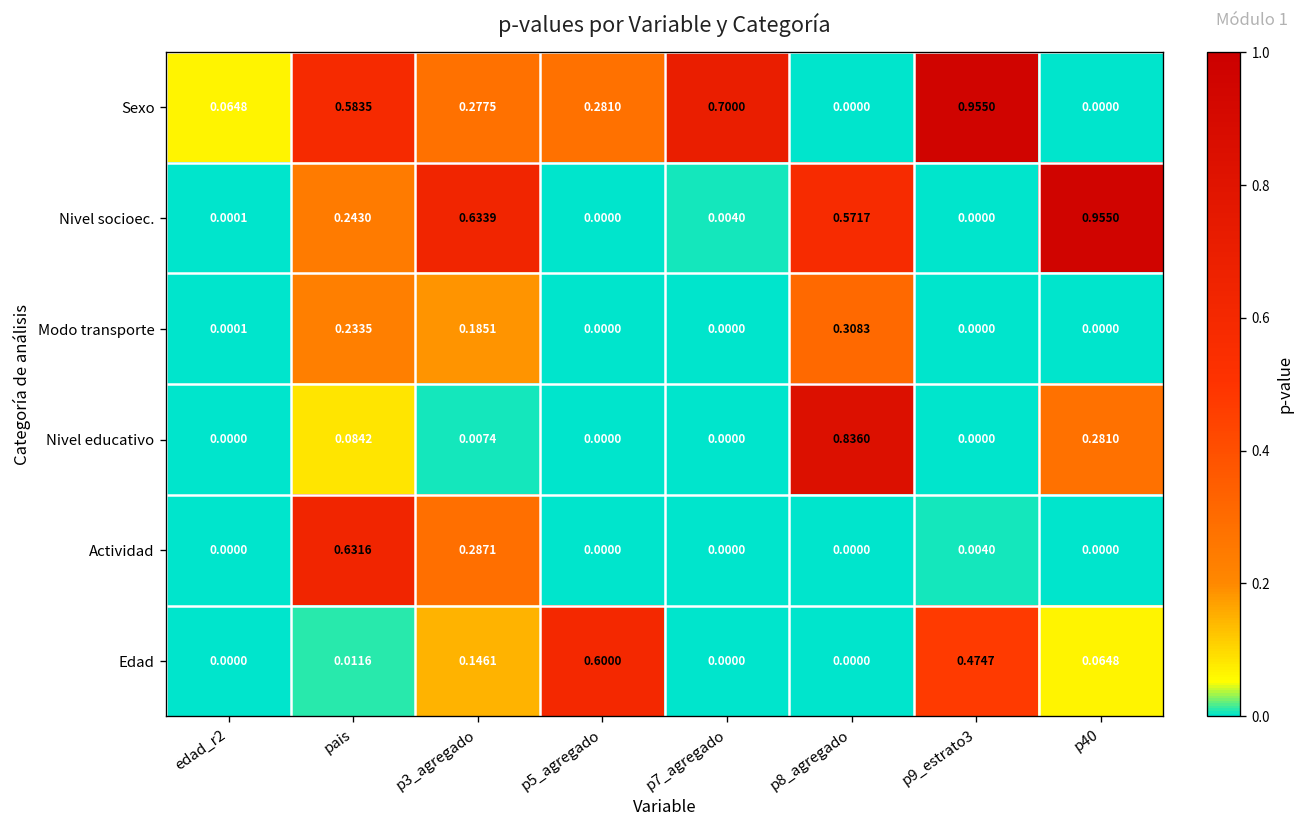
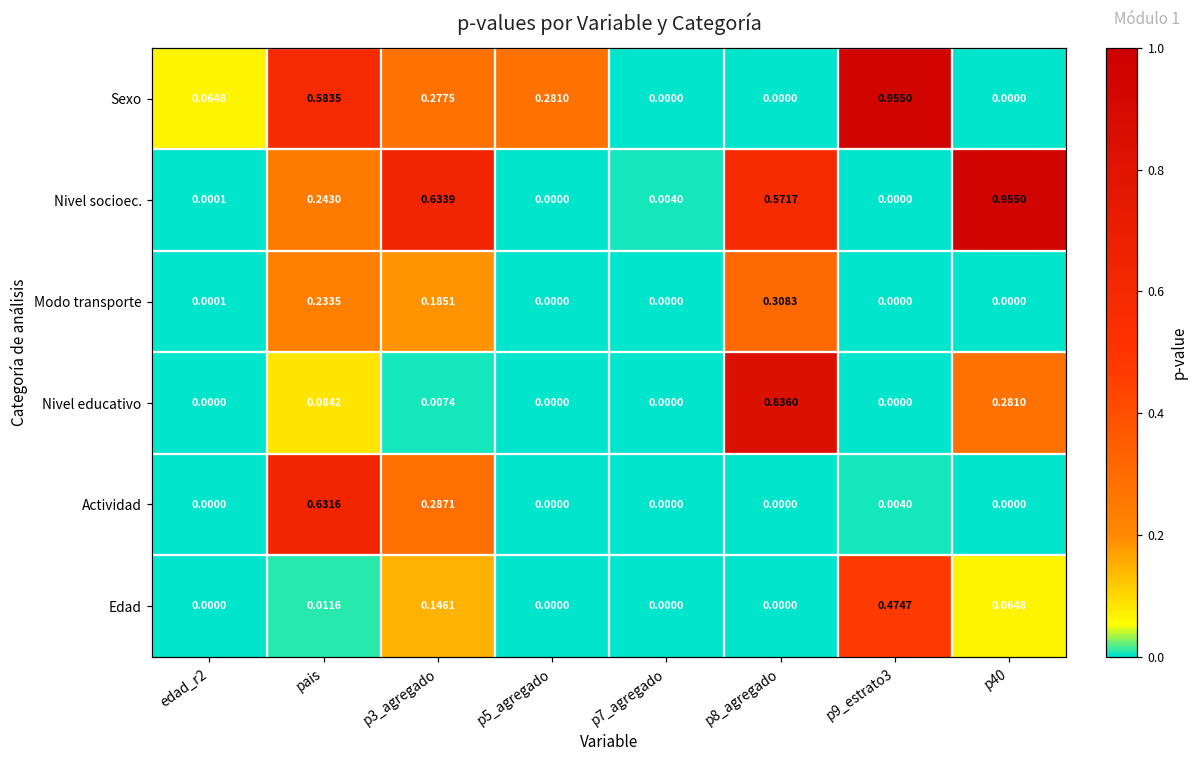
  {
    "Sexo": {
      "edad_r2": 0.0648,
      "pais": 0.5835,
      "p3_agregado": 0.2775,
      "p5_agregado": 0.2810,
-     "p7_agregado": 0.7000,
+     "p7_agregado": 0.0000,
      "p8_agregado": 0.0000,
      "p9_estrato3": 0.9550,
      "p40": 0.0000
    },
    "Nivel socioec.": {
      "edad_r2": 0.0001,
      "pais": 0.2430,
      "p3_agregado": 0.6339,
      "p5_agregado": 0.0000,
      "p7_agregado": 0.0040,
      "p8_agregado": 0.5717,
      "p9_estrato3": 0.0000,
      "p40": 0.9550
    },
    "Modo transporte": {
      "edad_r2": 0.0001,
      "pais": 0.2335,
      "p3_agregado": 0.1851,
      "p5_agregado": 0.0000,
      "p7_agregado": 0.0000,
      "p8_agregado": 0.3083,
      "p9_estrato3": 0.0000,
      "p40": 0.0000
    },
    "Nivel educativo": {
      "edad_r2": 0.0000,
      "pais": 0.0842,
      "p3_agregado": 0.0074,
      "p5_agregado": 0.0000,
      "p7_agregado": 0.0000,
      "p8_agregado": 0.8360,
      "p9_estrato3": 0.0000,
      "p40": 0.2810
    },
    "Actividad": {
      "edad_r2": 0.0000,
      "pais": 0.6316,
      "p3_agregado": 0.2871,
      "p5_agregado": 0.0000,
      "p7_agregado": 0.0000,
      "p8_agregado": 0.0000,
      "p9_estrato3": 0.0040,
      "p40": 0.0000
    },
    "Edad": {
      "edad_r2": 0.0000,
      "pais": 0.0116,
      "p3_agregado": 0.1461,
-     "p5_agregado": 0.6000,
+     "p5_agregado": 0.0000,
      "p7_agregado": 0.0000,
      "p8_agregado": 0.0000,
      "p9_estrato3": 0.4747,
      "p40": 0.0648
    }
  }
